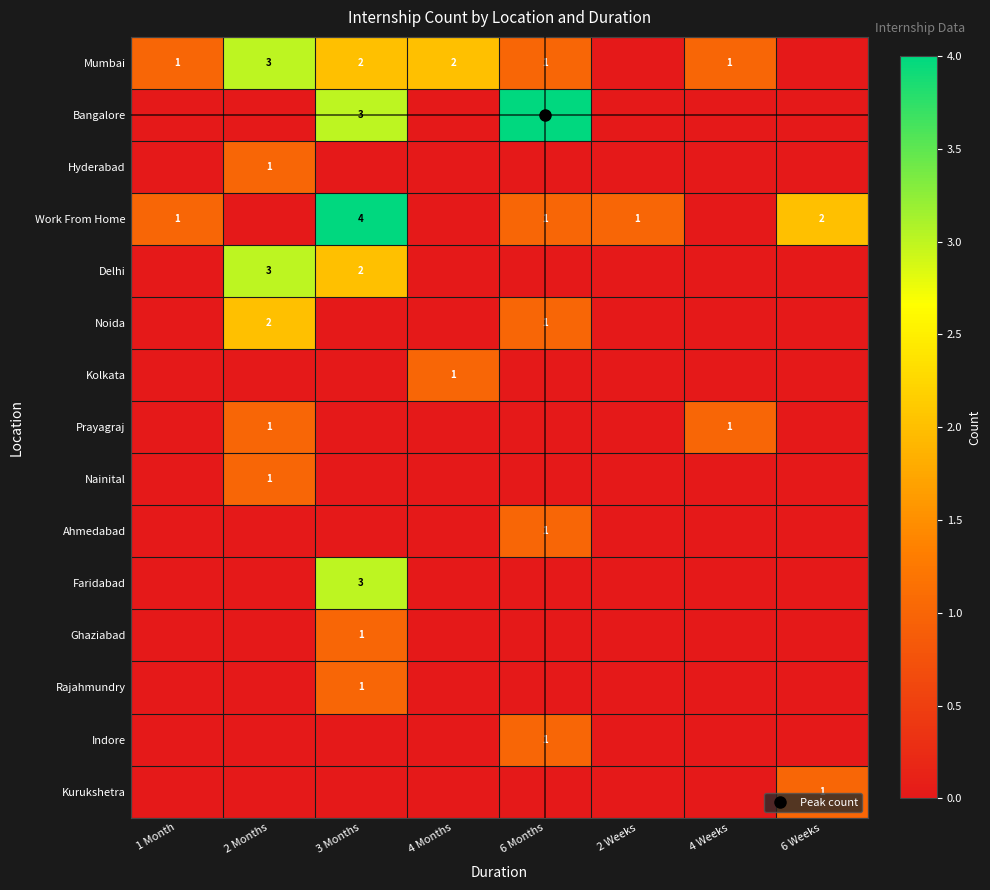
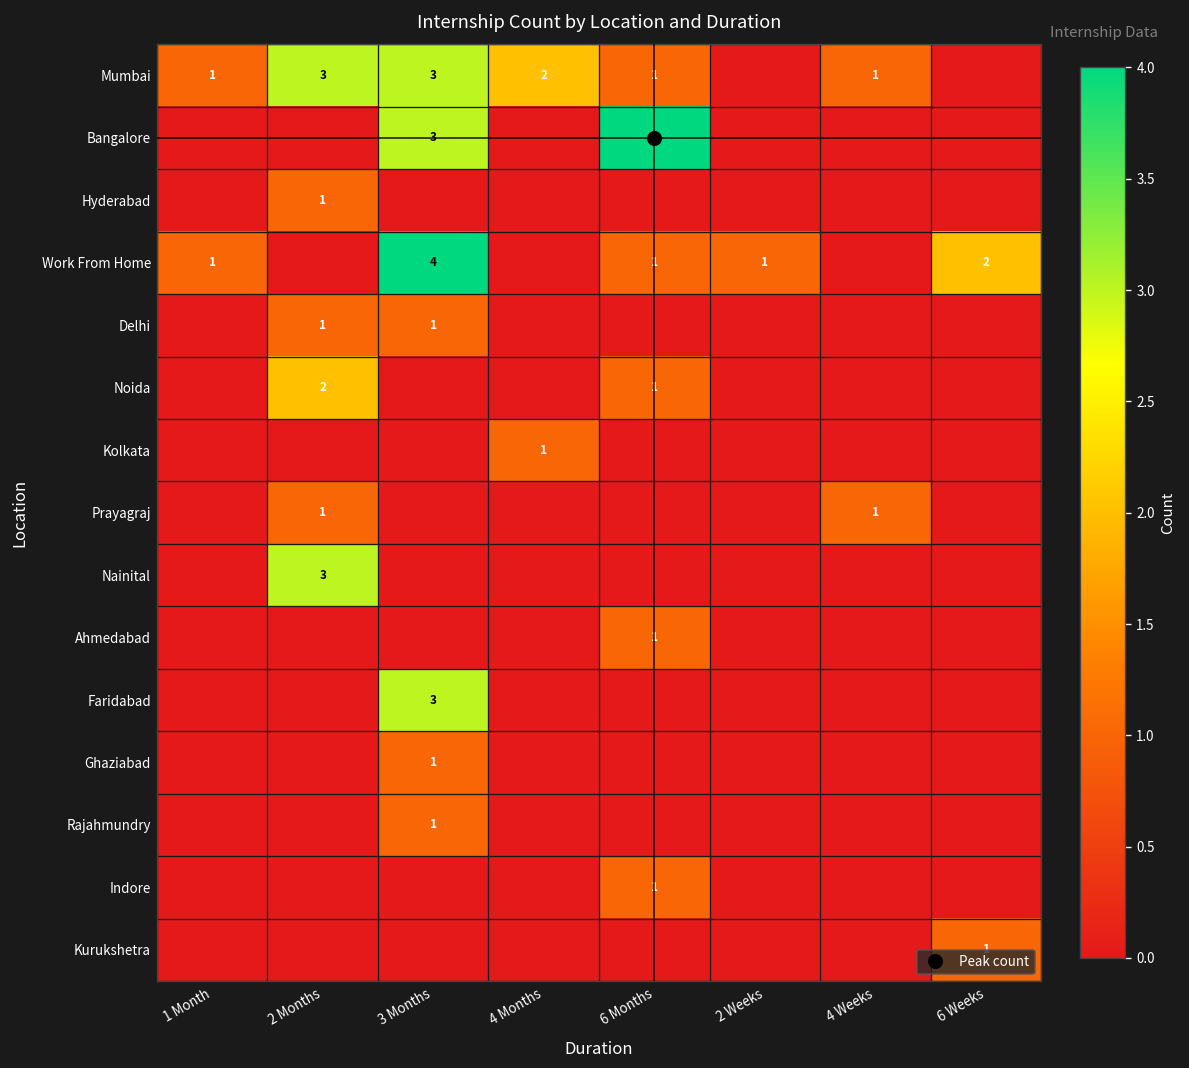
  {
    "Mumbai": {
      "1 Month": 1,
      "2 Months": 3,
-     "3 Months": 2,
+     "3 Months": 3,
      "4 Months": 2,
      "6 Months": 1,
      "4 Weeks": 1
    },
    "Bangalore": {
      "3 Months": 3
    },
    "Hyderabad": {
      "2 Months": 1
    },
    "Work From Home": {
      "1 Month": 1,
      "3 Months": 4,
      "6 Months": 1,
      "2 Weeks": 1,
      "6 Weeks": 2
    },
    "Delhi": {
-     "2 Months": 3,
-     "3 Months": 2
+     "2 Months": 1,
+     "3 Months": 1
    },
    "Noida": {
      "2 Months": 2,
      "6 Months": 1
    },
    "Kolkata": {
      "4 Months": 1
    },
    "Prayagraj": {
      "2 Months": 1,
      "4 Weeks": 1
    },
    "Nainital": {
-     "2 Months": 1
+     "2 Months": 3
    },
    "Ahmedabad": {
      "6 Months": 1
    },
    "Faridabad": {
      "3 Months": 3
    },
    "Ghaziabad": {
      "3 Months": 1
    },
    "Rajahmundry": {
      "3 Months": 1
    },
    "Indore": {
      "6 Months": 1
    }
  }
